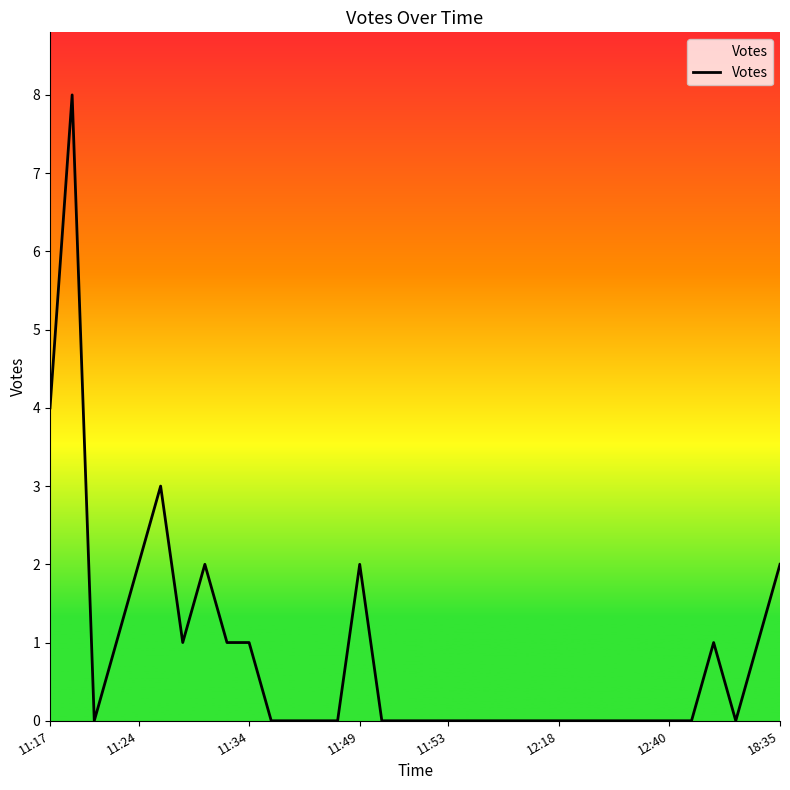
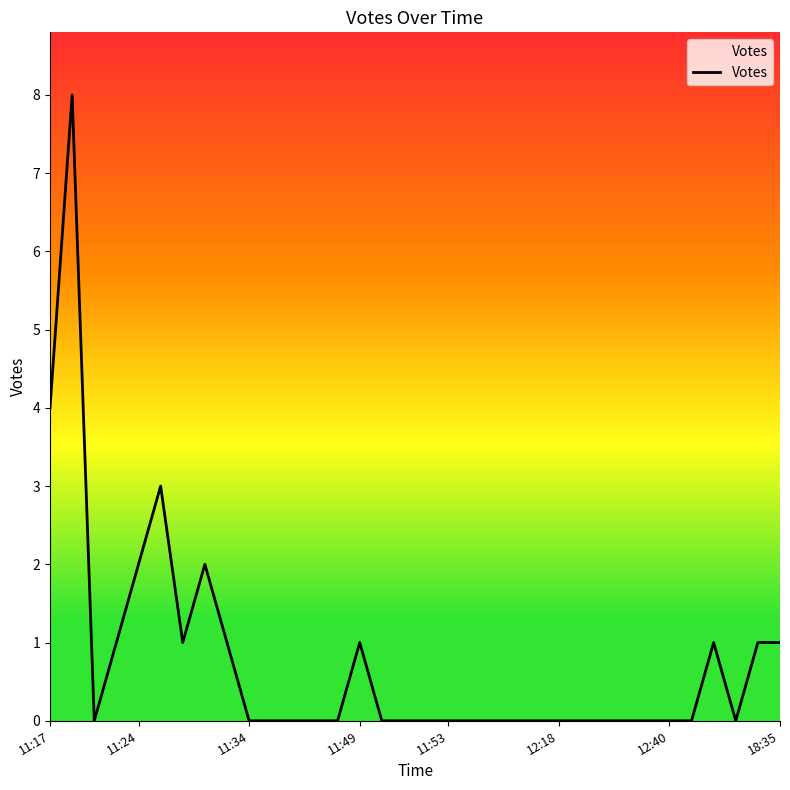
  {
    "11:17": 4,
    "11:24": 2,
-   "11:34": 1,
-   "11:49": 2,
+   "11:34": 0,
+   "11:49": 1,
    "11:53": 0,
    "12:18": 0,
    "12:40": 0,
-   "18:35": 2
+   "18:35": 1
  }
